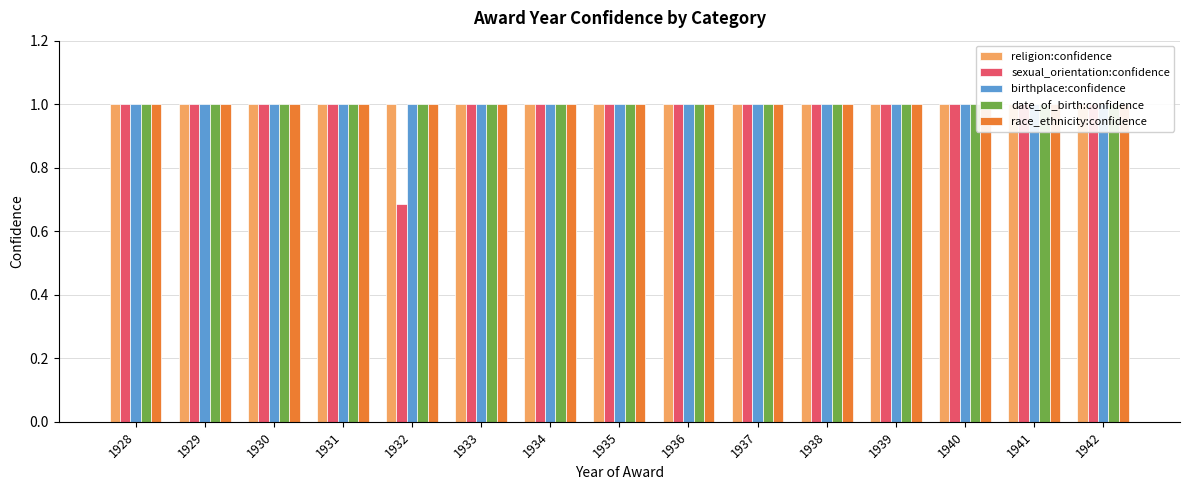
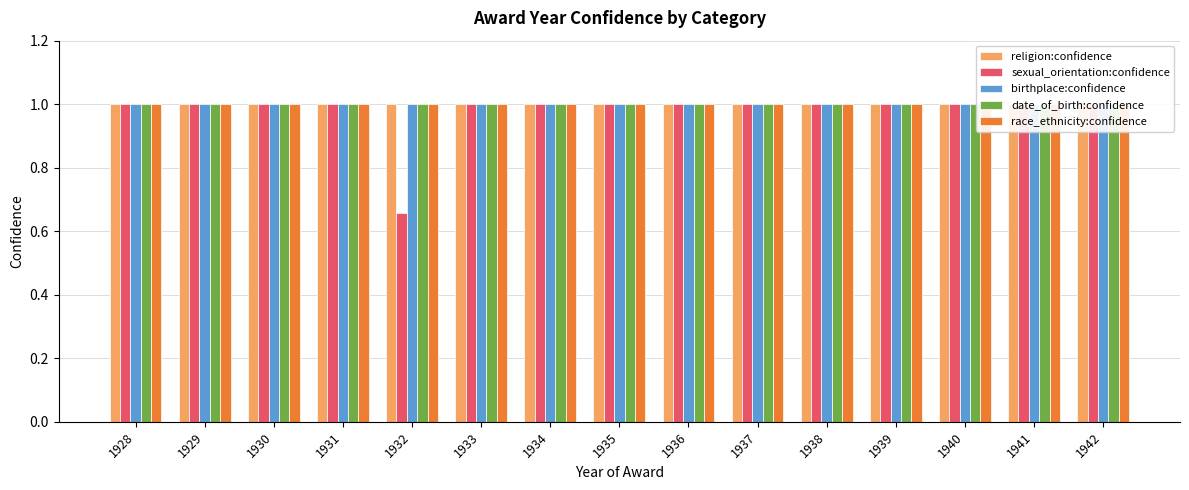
  {
    "religion:confidence": {
      "1928": 1.00,
      "1929": 1.00,
      "1930": 1.00,
      "1931": 1.00,
      "1932": 1.00,
      "1933": 1.00,
      "1934": 1.00,
      "1935": 1.00,
      "1936": 1.00,
      "1937": 1.00,
      "1938": 1.00,
      "1939": 1.00,
      "1940": 1.00
    },
    "sexual_orientation:confidence": {
      "1928": 1.00,
      "1929": 1.00,
      "1930": 1.00,
      "1931": 1.00,
-     "1932": 0.68,
+     "1932": 0.66,
      "1933": 1.00,
      "1934": 1.00,
      "1935": 1.00,
      "1936": 1.00,
      "1937": 1.00,
      "1938": 1.00,
      "1939": 1.00,
      "1940": 1.00
    },
    "birthplace:confidence": {
      "1928": 1.00,
      "1929": 1.00,
      "1930": 1.00,
      "1931": 1.00,
      "1932": 1.00,
      "1933": 1.00,
      "1934": 1.00,
      "1935": 1.00,
      "1936": 1.00,
      "1937": 1.00,
      "1938": 1.00,
      "1939": 1.00,
      "1940": 1.00
    },
    "date_of_birth:confidence": {
      "1928": 1.00,
      "1929": 1.00,
      "1930": 1.00,
      "1931": 1.00,
      "1932": 1.00,
      "1933": 1.00,
      "1934": 1.00,
      "1935": 1.00,
      "1936": 1.00,
      "1937": 1.00,
      "1938": 1.00,
      "1939": 1.00,
      "1940": 1.00
    },
    "race_ethnicity:confidence": {
      "1928": 1.00,
      "1929": 1.00,
      "1930": 1.00,
      "1931": 1.00,
      "1932": 1.00,
      "1933": 1.00,
      "1934": 1.00,
      "1935": 1.00,
      "1936": 1.00,
      "1937": 1.00,
      "1938": 1.00,
      "1939": 1.00
    }
  }
